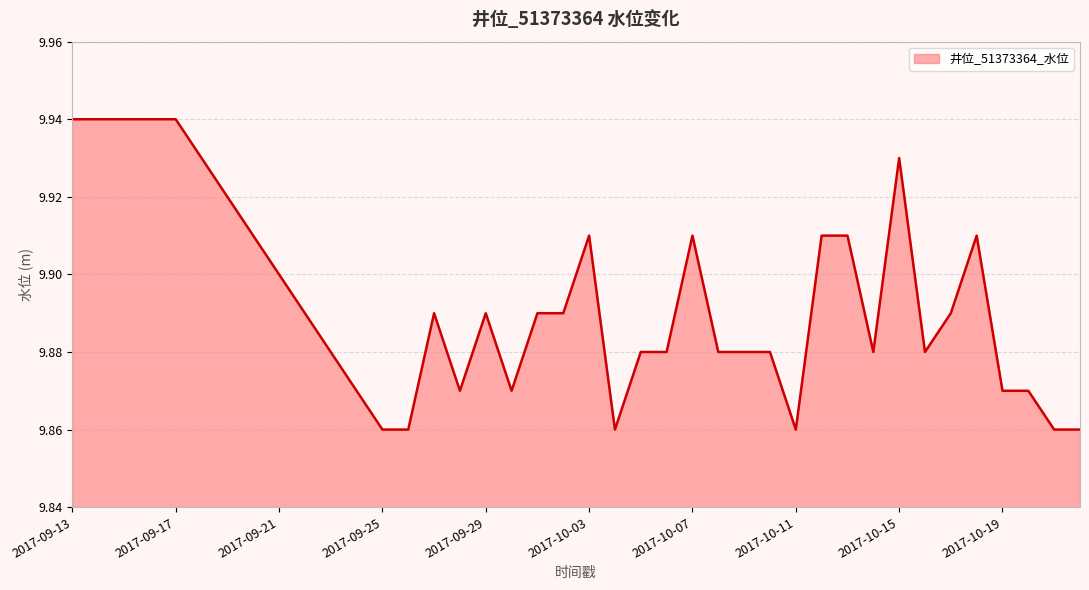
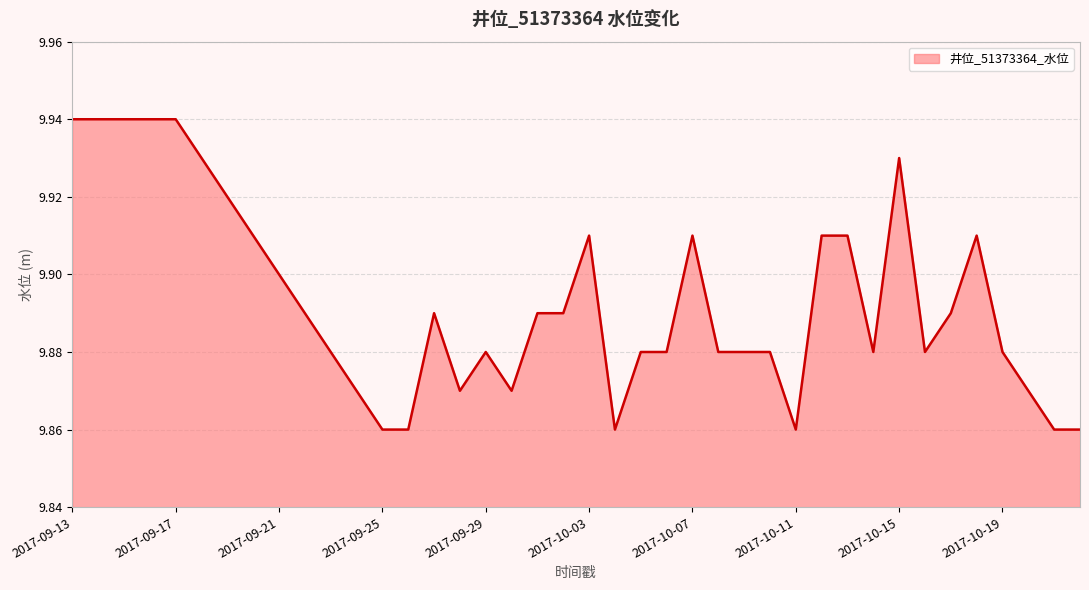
  {
    "2017-09-13": 9.94,
    "2017-09-17": 9.94,
    "2017-09-21": 9.90,
    "2017-09-25": 9.86,
-   "2017-09-29": 9.89,
+   "2017-09-29": 9.88,
    "2017-10-03": 9.91,
    "2017-10-07": 9.91,
    "2017-10-11": 9.86,
    "2017-10-15": 9.93,
-   "2017-10-19": 9.87
+   "2017-10-19": 9.88
  }
